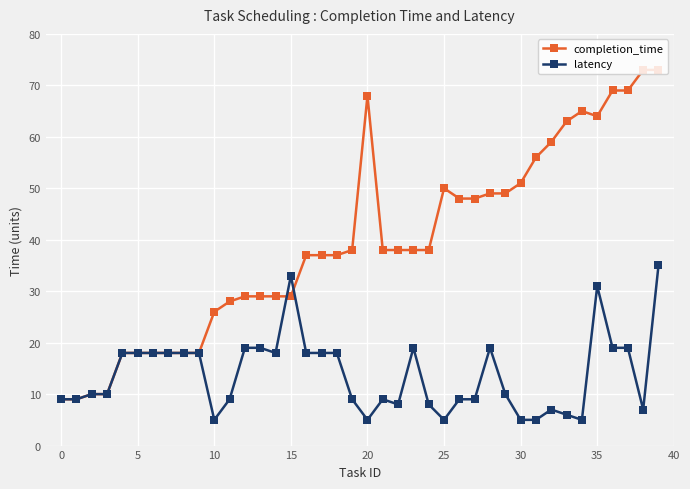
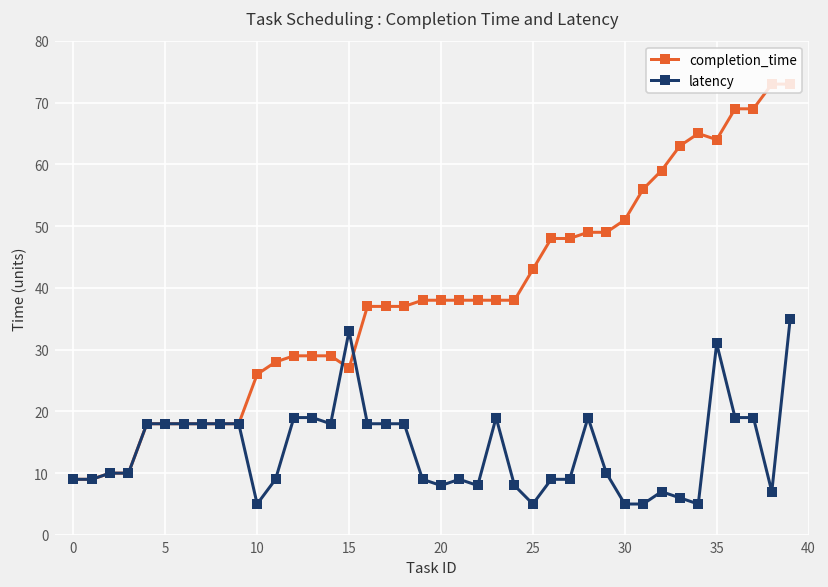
  {
    "completion_time": {
      "10": 26,
-     "15": 29,
-     "20": 68,
-     "25": 50,
+     "15": 27,
+     "20": 38,
+     "25": 43,
      "30": 51,
      "35": 64
    },
    "latency": {
      "10": 5,
      "15": 33,
-     "20": 5,
+     "20": 8,
      "25": 5,
      "30": 5,
      "35": 31
    }
  }
